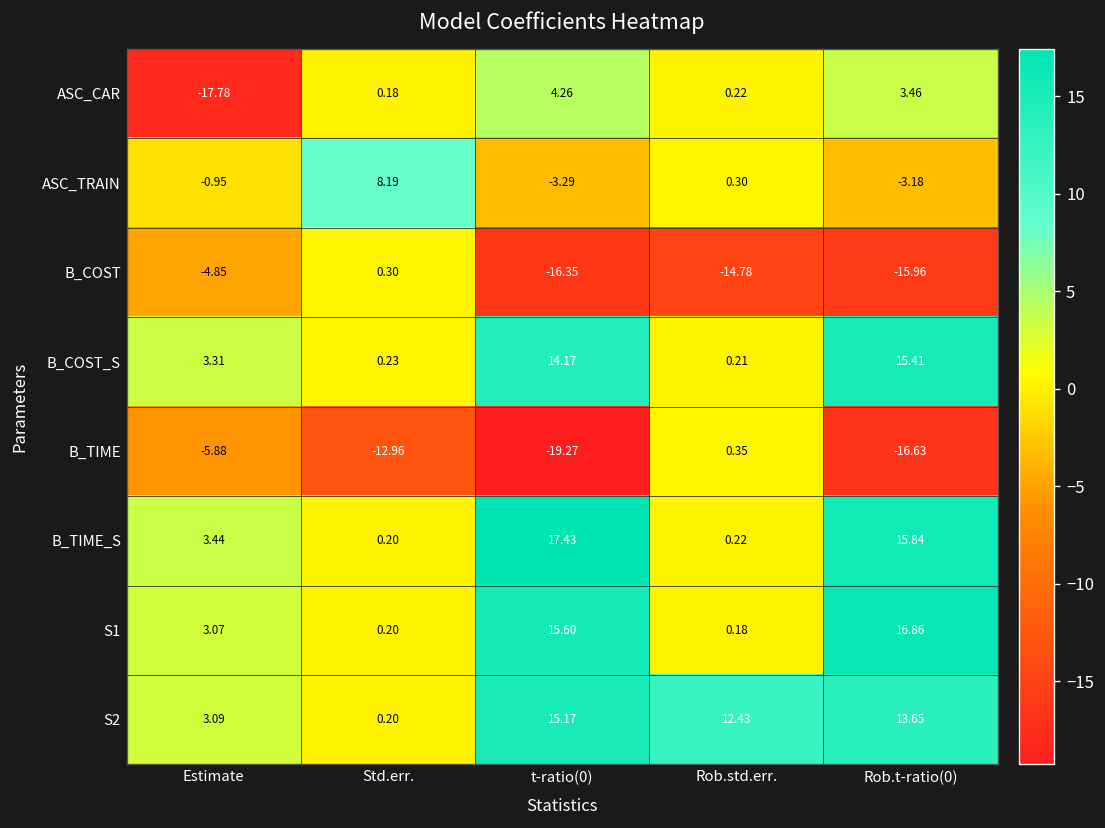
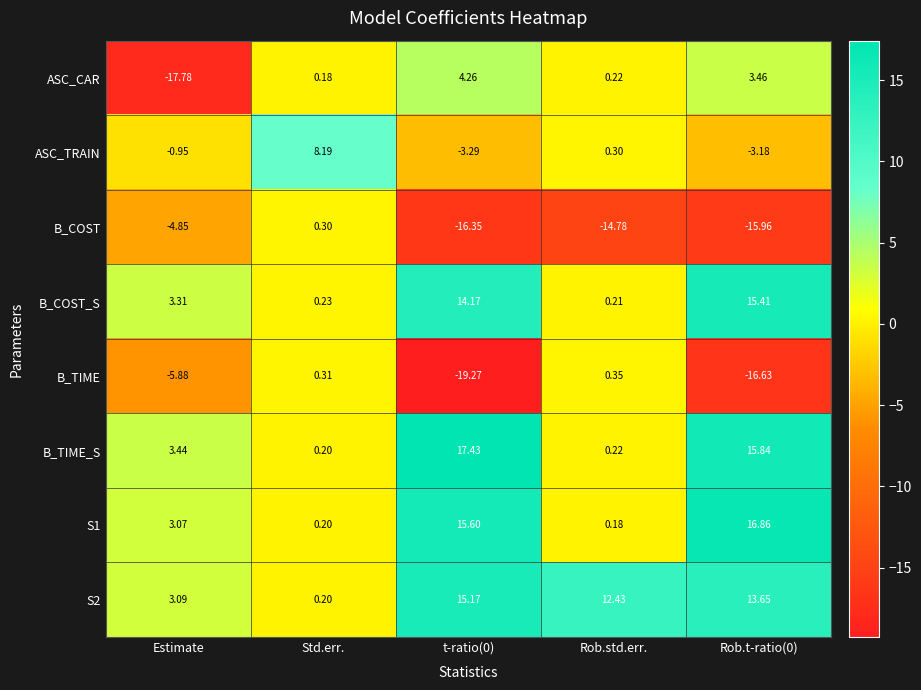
  {
    "ASC_CAR": {
      "Estimate": -17.78,
      "Std.err.": 0.18,
      "t-ratio(0)": 4.26,
      "Rob.std.err.": 0.22,
      "Rob.t-ratio(0)": 3.46
    },
    "ASC_TRAIN": {
      "Estimate": -0.95,
      "Std.err.": 8.19,
      "t-ratio(0)": -3.29,
      "Rob.std.err.": 0.30,
      "Rob.t-ratio(0)": -3.18
    },
    "B_COST": {
      "Estimate": -4.85,
      "Std.err.": 0.30,
      "t-ratio(0)": -16.35,
      "Rob.std.err.": -14.78,
      "Rob.t-ratio(0)": -15.96
    },
    "B_COST_S": {
      "Estimate": 3.31,
      "Std.err.": 0.23,
      "t-ratio(0)": 14.17,
      "Rob.std.err.": 0.21,
      "Rob.t-ratio(0)": 15.41
    },
    "B_TIME": {
      "Estimate": -5.88,
-     "Std.err.": -12.96,
+     "Std.err.": 0.31,
      "t-ratio(0)": -19.27,
      "Rob.std.err.": 0.35,
      "Rob.t-ratio(0)": -16.63
    },
    "B_TIME_S": {
      "Estimate": 3.44,
      "Std.err.": 0.20,
      "t-ratio(0)": 17.43,
      "Rob.std.err.": 0.22,
      "Rob.t-ratio(0)": 15.84
    },
    "S1": {
      "Estimate": 3.07,
      "Std.err.": 0.20,
      "t-ratio(0)": 15.60,
      "Rob.std.err.": 0.18,
      "Rob.t-ratio(0)": 16.86
    },
    "S2": {
      "Estimate": 3.09,
      "Std.err.": 0.20,
      "t-ratio(0)": 15.17,
      "Rob.std.err.": 12.43,
      "Rob.t-ratio(0)": 13.65
    }
  }
